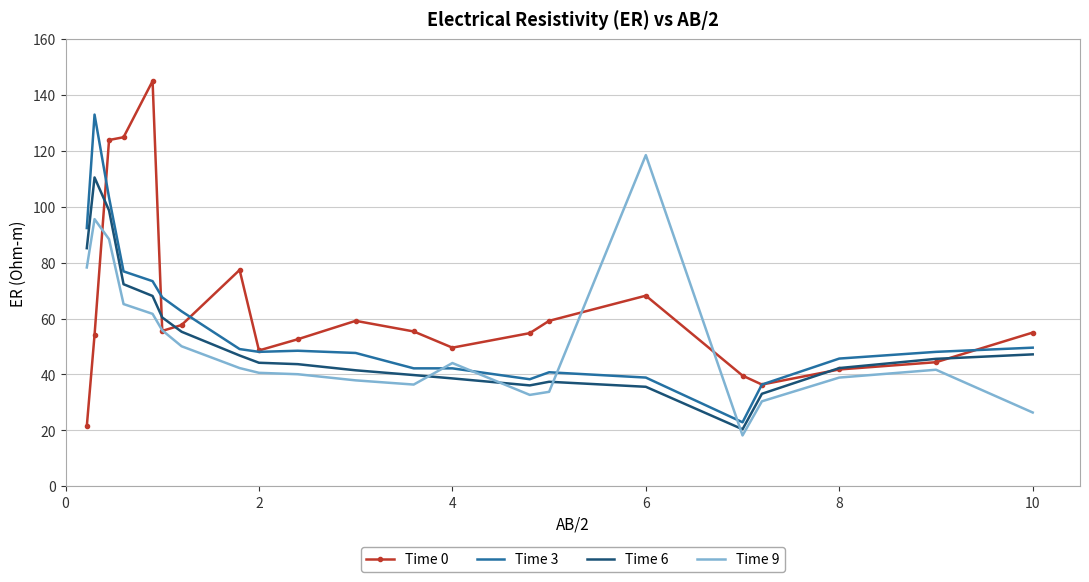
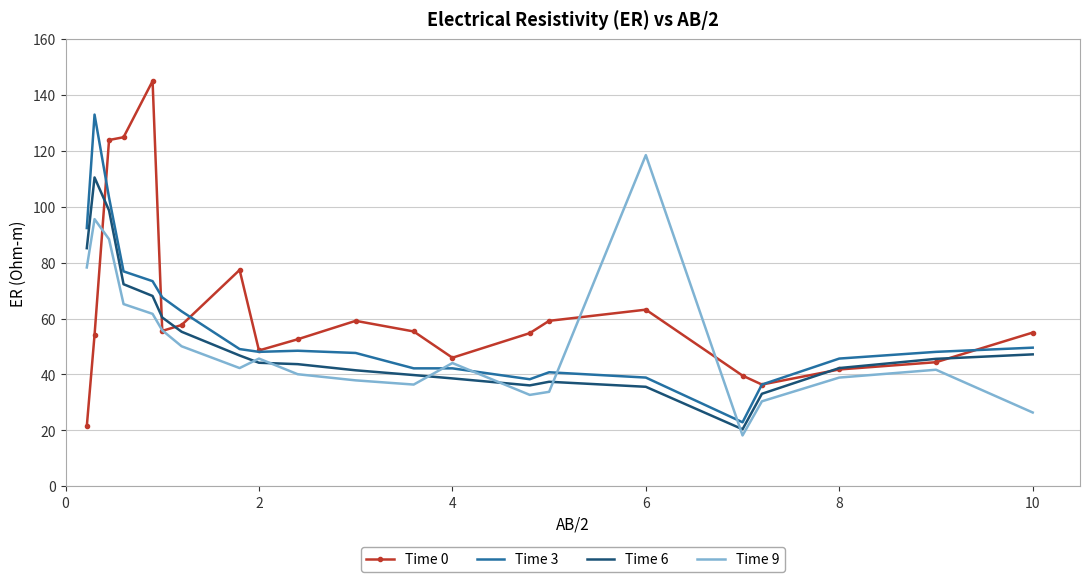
  {
    "Time 0": {
-     "4": 50,
-     "6": 68,
+     "4": 46,
+     "6": 63,
      "10": 55
    },
    "Time 9": {
-     "2": 41,
+     "2": 46,
      "4": 44,
      "6": 119,
      "8": 39,
      "10": 26
    }
  }
